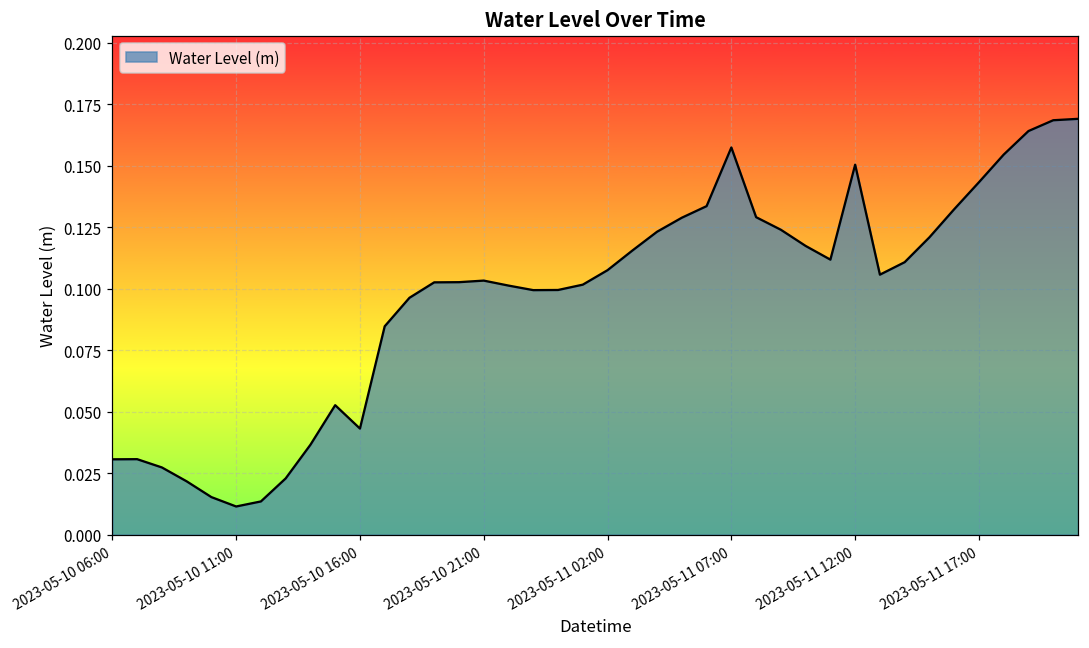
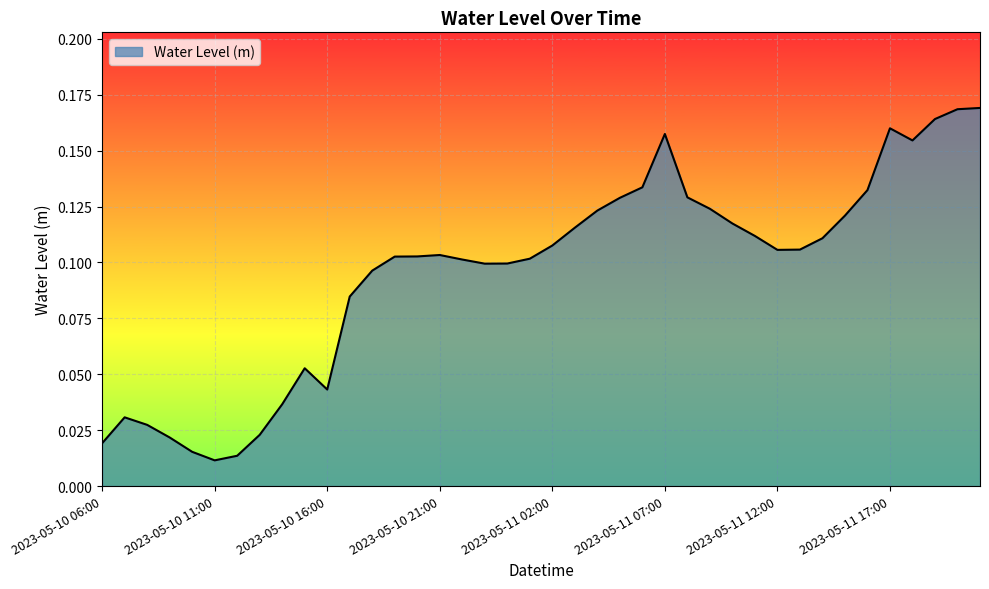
  {
-   "2023-05-10 06:00": 0.031,
+   "2023-05-10 06:00": 0.019,
    "2023-05-10 11:00": 0.011,
    "2023-05-10 16:00": 0.043,
    "2023-05-10 21:00": 0.103,
    "2023-05-11 02:00": 0.108,
    "2023-05-11 07:00": 0.157,
-   "2023-05-11 12:00": 0.150,
-   "2023-05-11 17:00": 0.143
+   "2023-05-11 12:00": 0.106,
+   "2023-05-11 17:00": 0.160
  }
